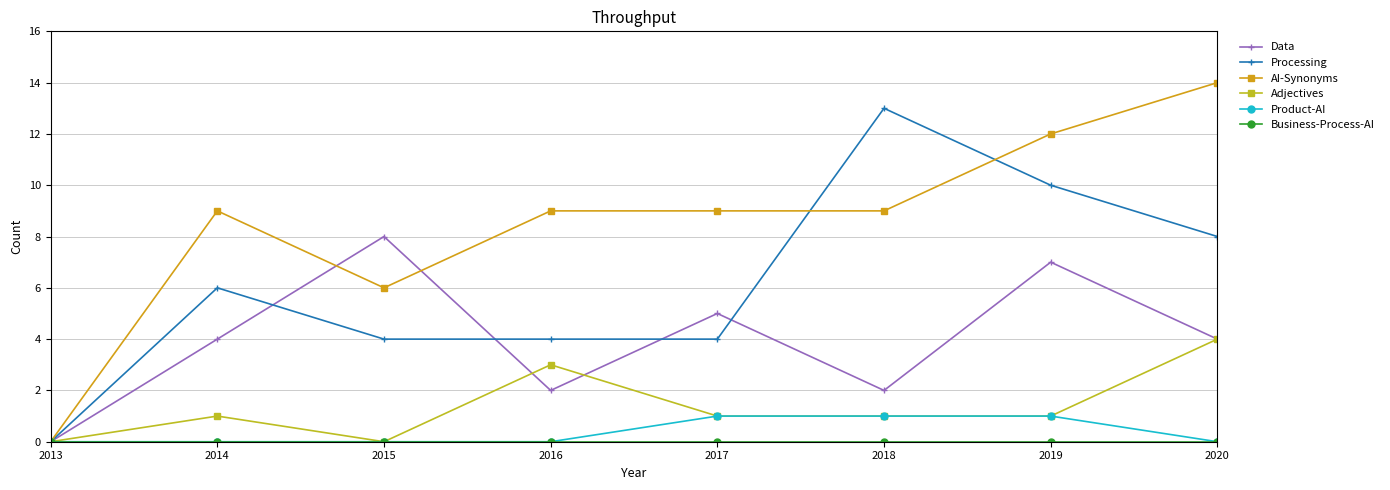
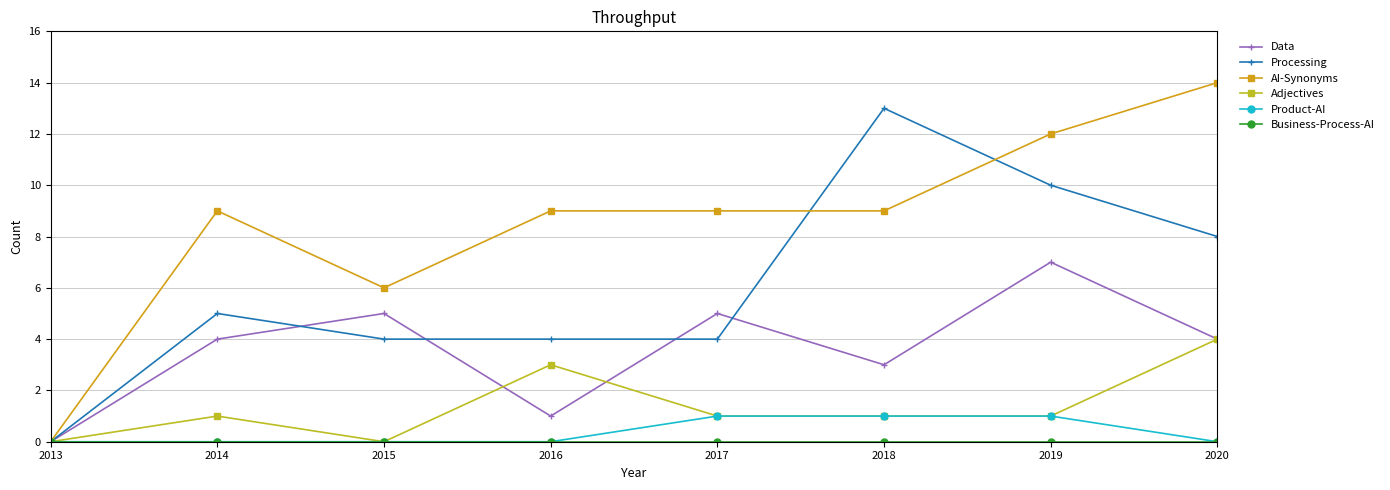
  {
    "Data": {
      "2014": 4,
-     "2015": 8,
-     "2016": 2,
+     "2015": 5,
+     "2016": 1,
      "2017": 5,
-     "2018": 2,
+     "2018": 3,
      "2019": 7
    },
    "Processing": {
-     "2014": 6,
+     "2014": 5,
      "2015": 4,
      "2016": 4,
      "2017": 4,
      "2018": 13,
      "2019": 10,
      "2020": 8
    },
    "Business-Process-AI": {
      "2017": 0,
      "2018": 0,
      "2019": 0
    }
  }
